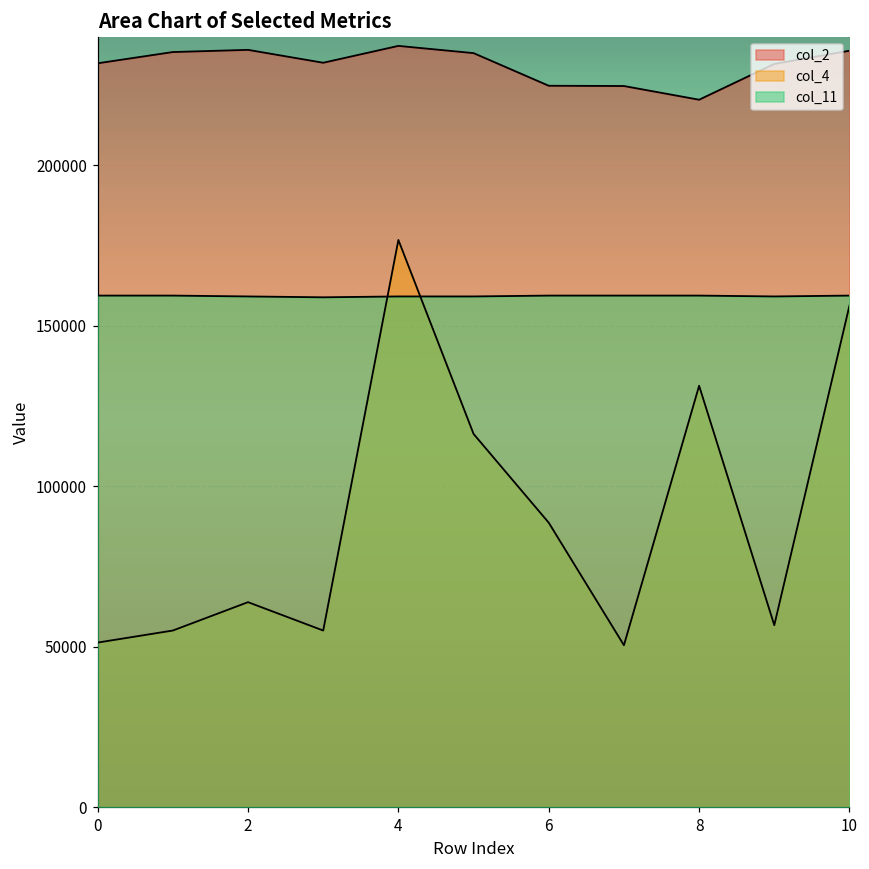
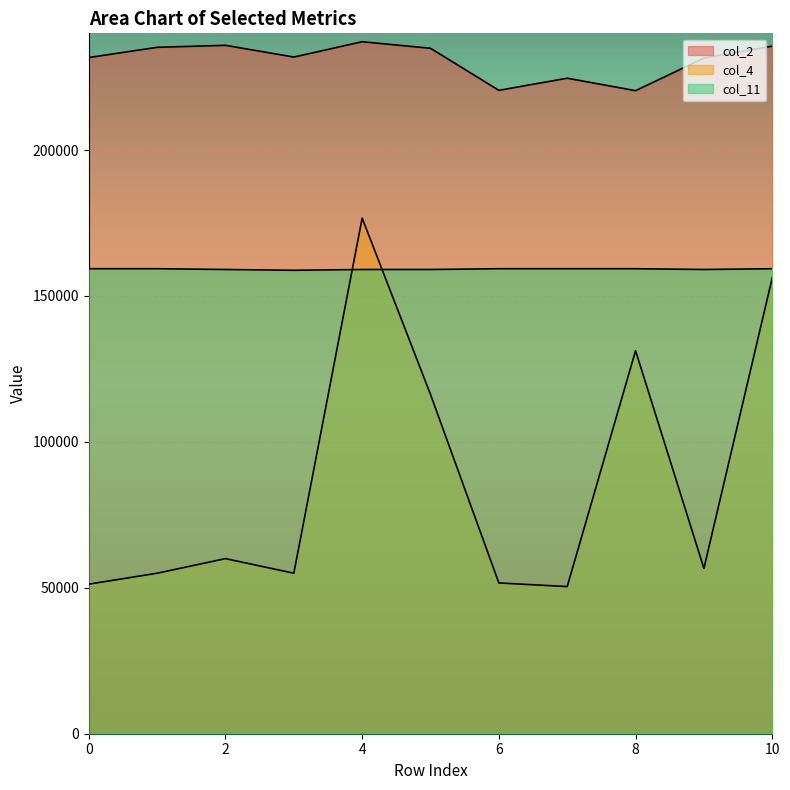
  {
    "col_2": {
      "0": 232000,
      "2": 236000,
      "4": 237000,
-     "6": 225000,
+     "6": 220000,
      "8": 220000,
      "10": 236000
    },
    "col_4": {
      "0": 51000,
-     "2": 64000,
+     "2": 60000,
      "4": 177000,
-     "6": 89000,
+     "6": 52000,
      "8": 131000,
      "10": 156000
    },
    "col_11": {
      "0": 159000,
      "2": 159000,
      "4": 159000,
      "6": 159000,
      "8": 159000,
      "10": 159000
    }
  }
